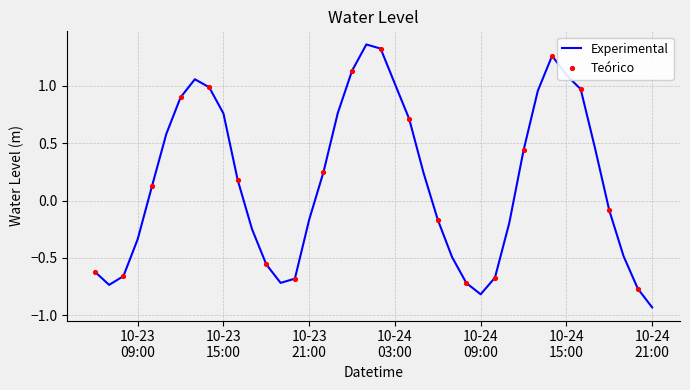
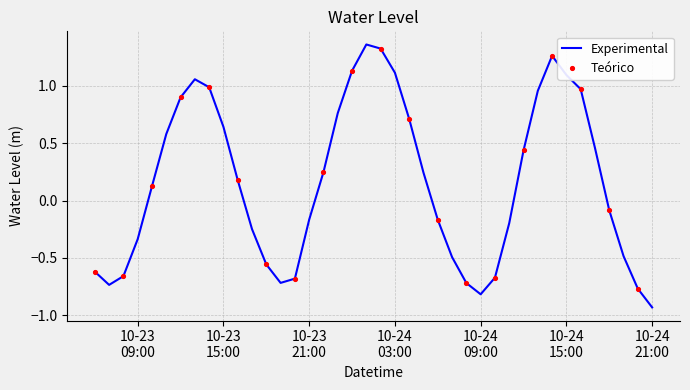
  {
    "Experimental": {
      "10-23 09:00": -0.34,
-     "10-23 15:00": 0.76,
+     "10-23 15:00": 0.64,
      "10-23 21:00": -0.17,
-     "10-24 03:00": 1.01,
+     "10-24 03:00": 1.11,
      "10-24 09:00": -0.82,
      "10-24 21:00": -0.93
    }
  }
